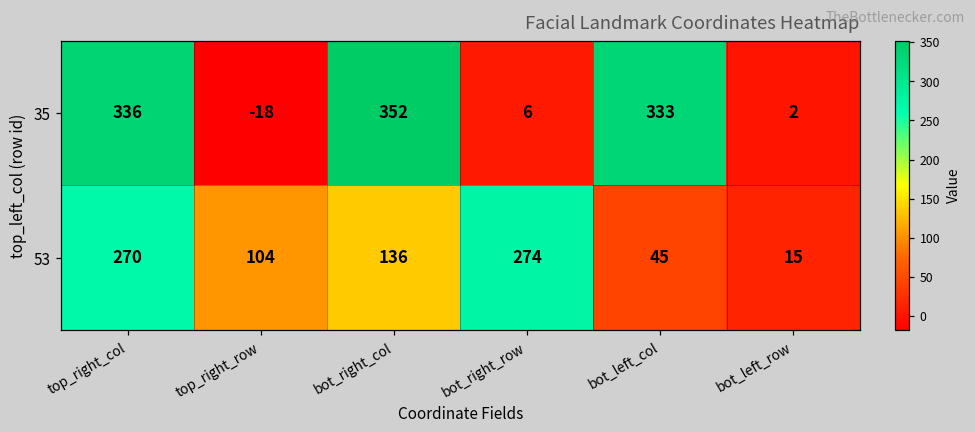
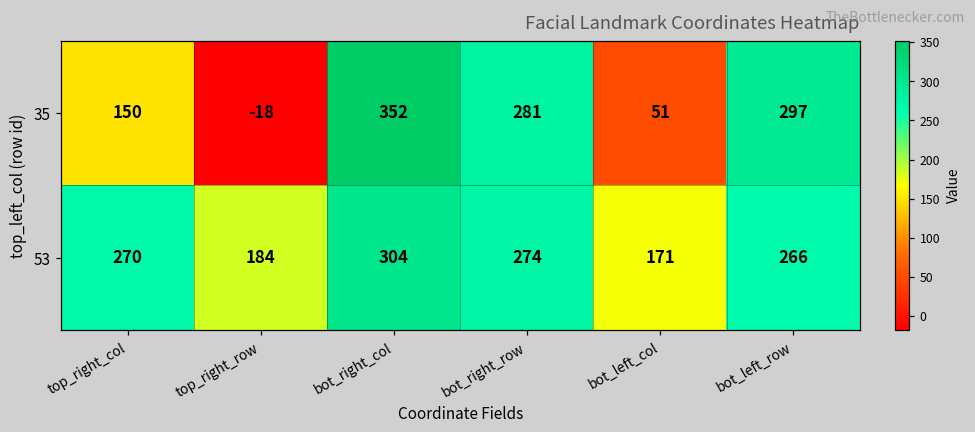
  {
    "35": {
-     "top_right_col": 336,
+     "top_right_col": 150,
      "top_right_row": -18,
      "bot_right_col": 352,
-     "bot_right_row": 6,
-     "bot_left_col": 333,
-     "bot_left_row": 2
+     "bot_right_row": 281,
+     "bot_left_col": 51,
+     "bot_left_row": 297
    },
    "53": {
      "top_right_col": 270,
-     "top_right_row": 104,
-     "bot_right_col": 136,
+     "top_right_row": 184,
+     "bot_right_col": 304,
      "bot_right_row": 274,
-     "bot_left_col": 45,
-     "bot_left_row": 15
+     "bot_left_col": 171,
+     "bot_left_row": 266
    }
  }
